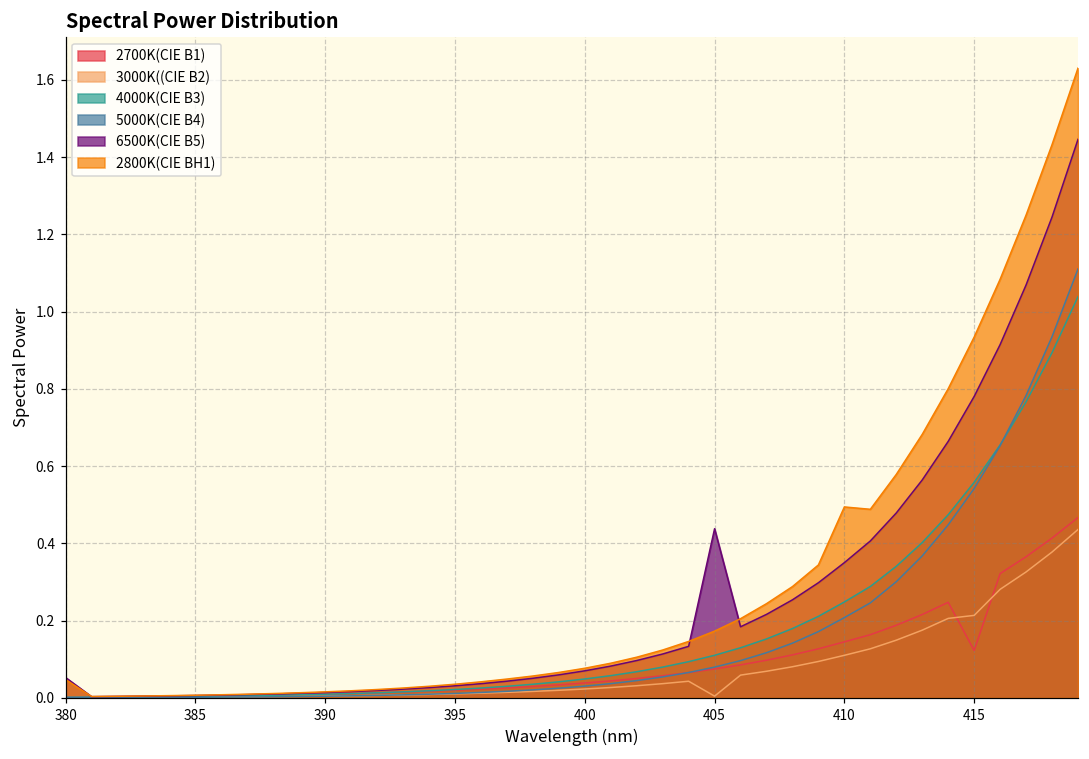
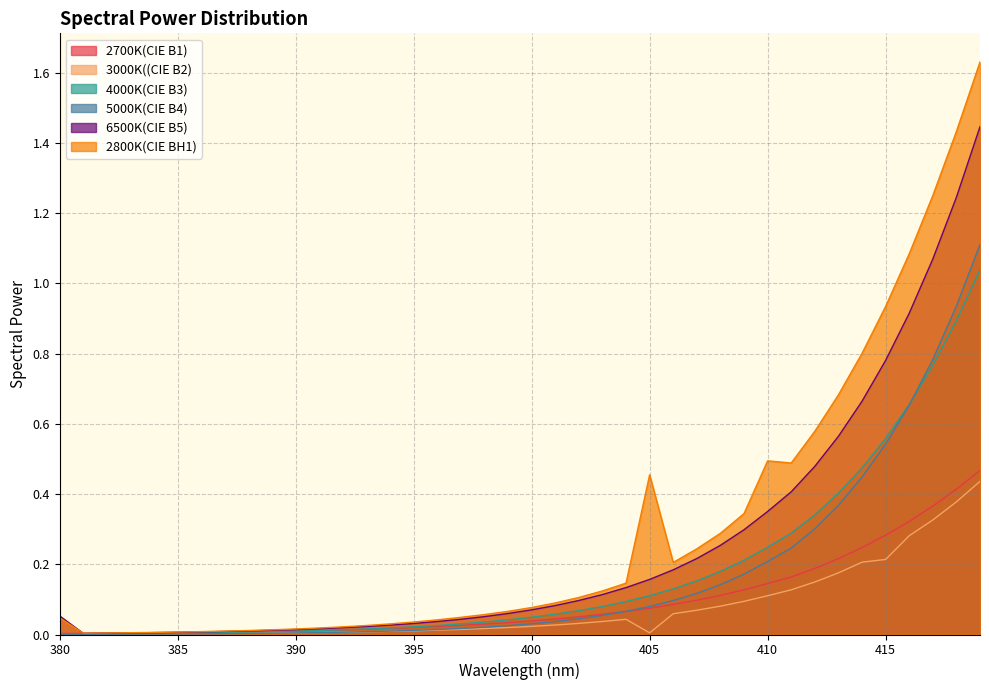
  {
    "2700K(CIE B1)": {
      "400": 0.04,
      "410": 0.15,
-     "415": 0.12
+     "415": 0.28
    },
    "3000K((CIE B2)": {
      "400": 0.02,
      "405": 0.00,
      "410": 0.11,
      "415": 0.21
    },
    "6500K(CIE B5)": {
-     "405": 0.44,
+     "405": 0.16,
      "410": 0.35,
      "415": 0.78
    },
    "2800K(CIE BH1)": {
-     "405": 0.17,
+     "405": 0.45,
      "410": 0.49,
      "415": 0.93
    }
  }
